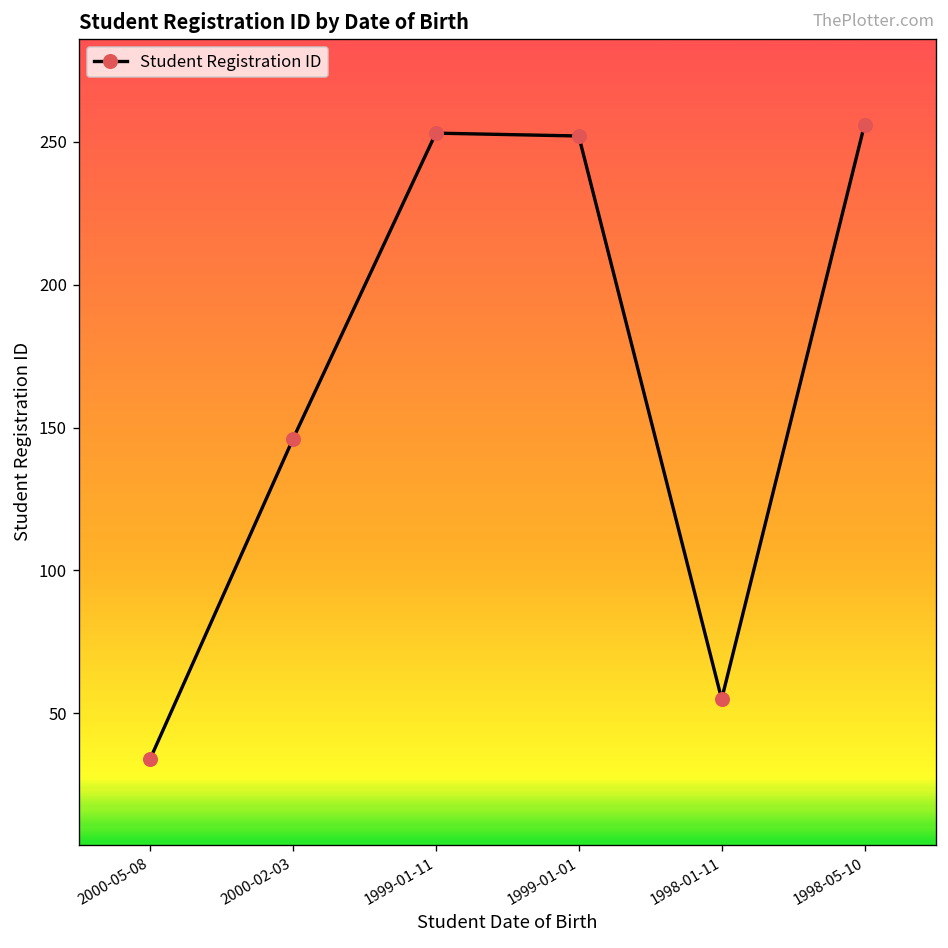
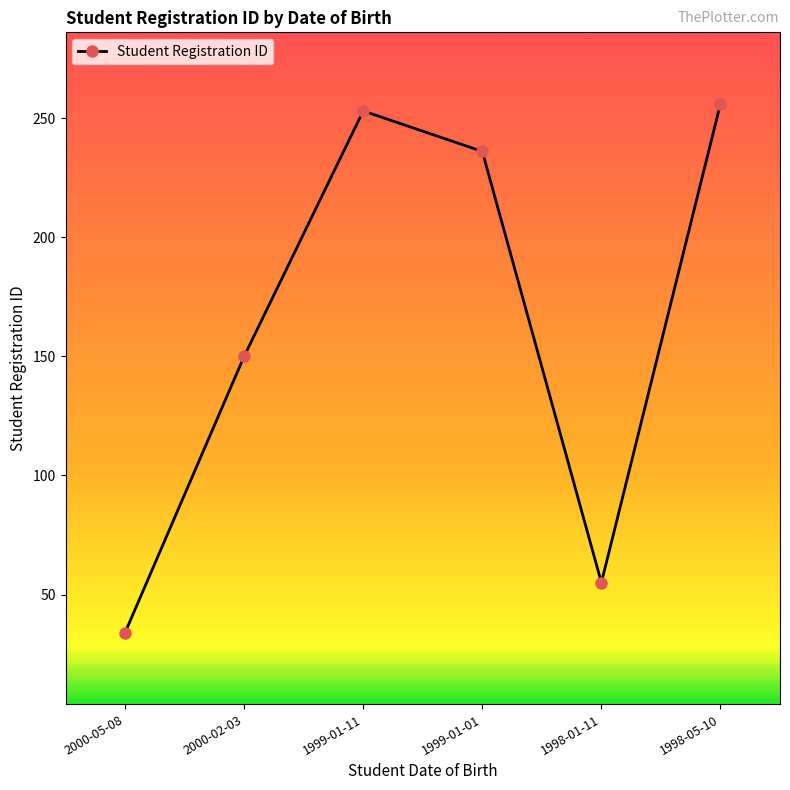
  {
    "2000-05-08": 34,
-   "2000-02-03": 146,
+   "2000-02-03": 150,
    "1999-01-11": 253,
-   "1999-01-01": 252,
+   "1999-01-01": 236,
    "1998-01-11": 55,
    "1998-05-10": 256
  }
